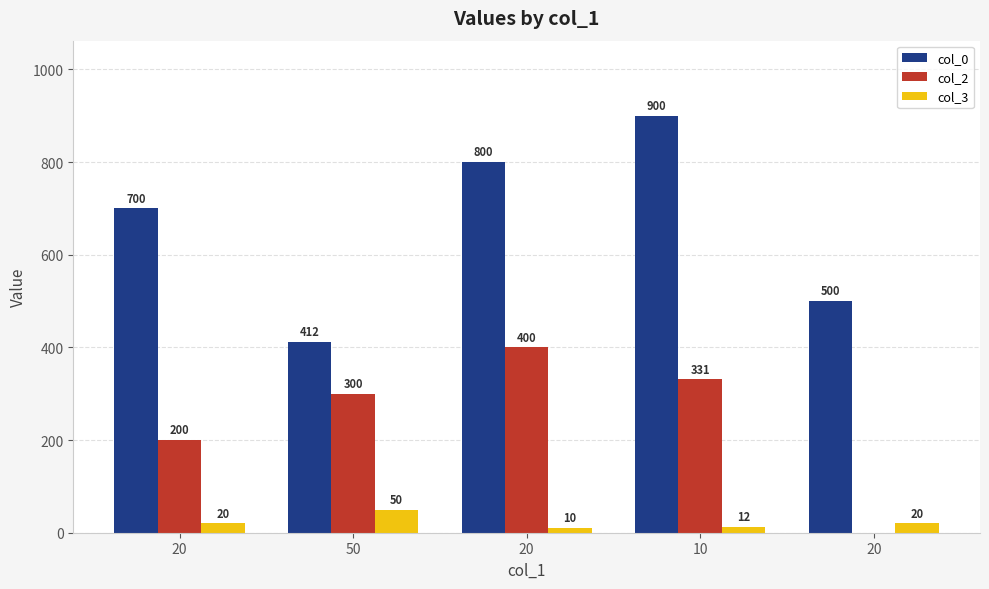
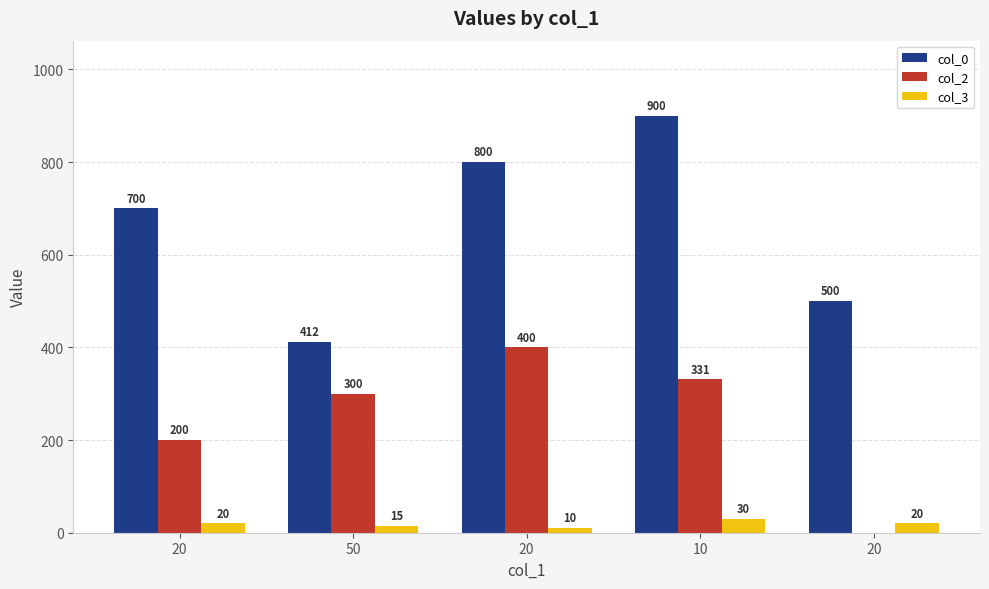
  {
    "col_0": {
      "50": 412,
      "10": 900
    },
    "col_2": {
      "50": 300,
      "10": 331
    },
    "col_3": {
-     "50": 50,
-     "10": 12
+     "50": 15,
+     "10": 30
    }
  }
